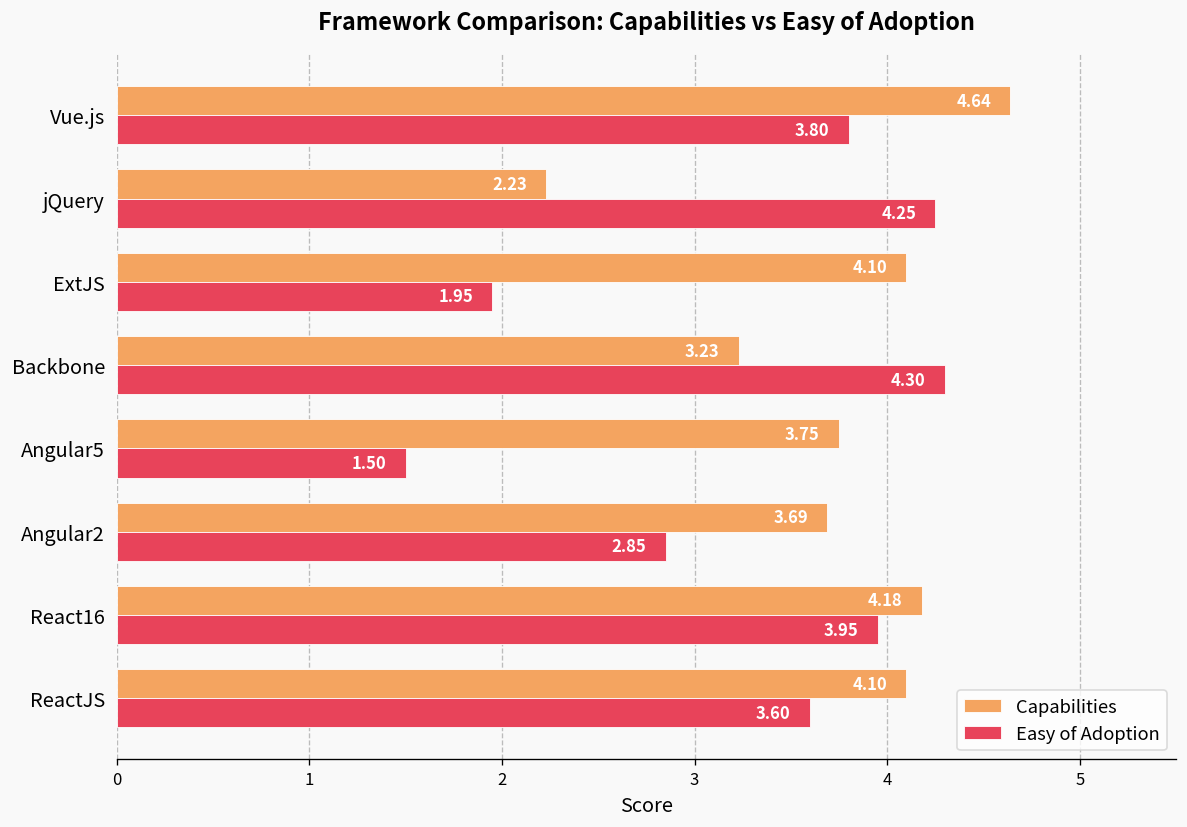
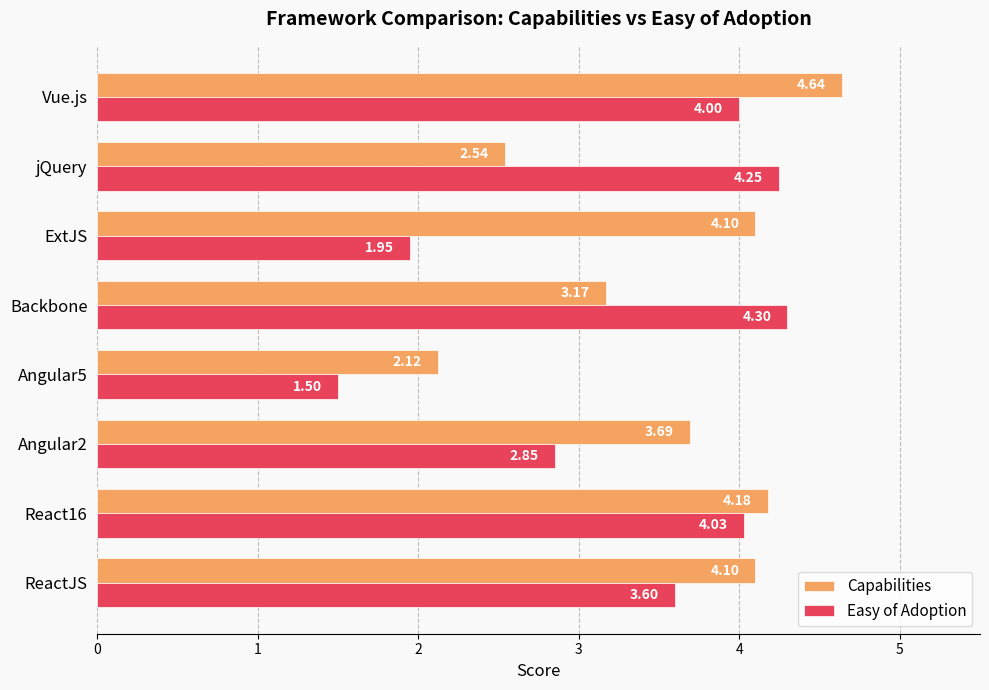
  {
    "Capabilities": {
      "Vue.js": 4.64,
-     "jQuery": 2.23,
+     "jQuery": 2.54,
      "ExtJS": 4.10,
-     "Backbone": 3.23,
-     "Angular5": 3.75,
+     "Backbone": 3.17,
+     "Angular5": 2.12,
      "Angular2": 3.69,
      "React16": 4.18,
      "ReactJS": 4.10
    },
    "Easy of Adoption": {
-     "Vue.js": 3.80,
+     "Vue.js": 4.00,
      "jQuery": 4.25,
      "ExtJS": 1.95,
      "Backbone": 4.30,
      "Angular5": 1.50,
      "Angular2": 2.85,
-     "React16": 3.95,
+     "React16": 4.03,
      "ReactJS": 3.60
    }
  }
